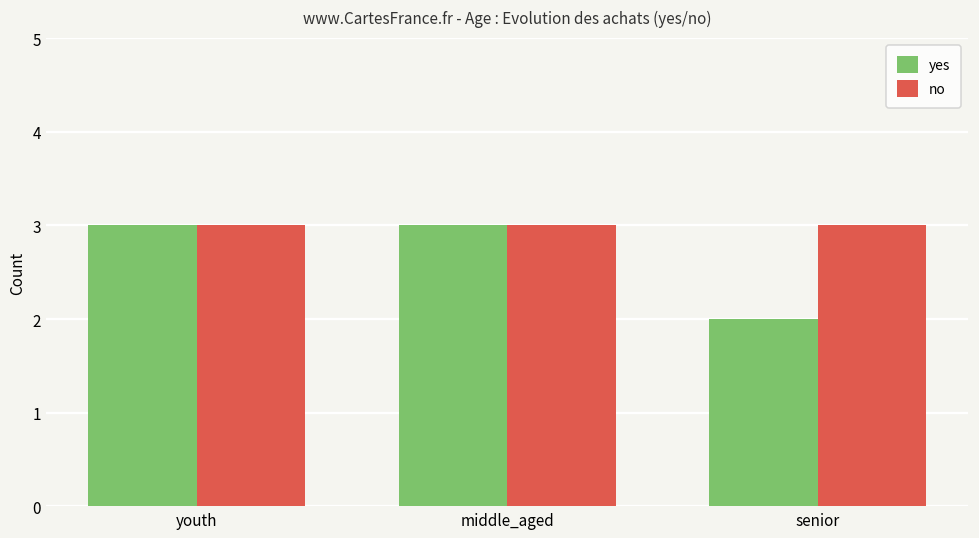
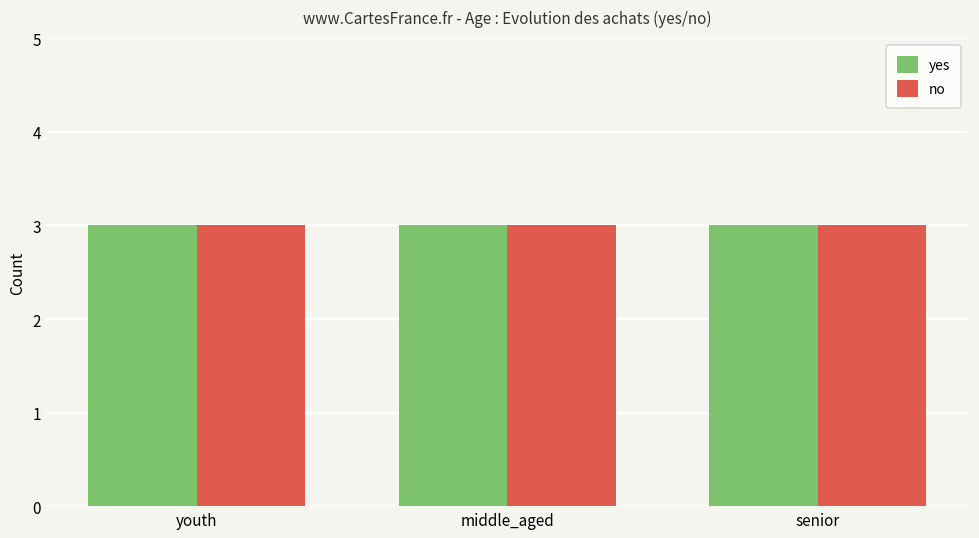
  {
    "yes": {
      "youth": 3,
      "middle_aged": 3,
-     "senior": 2
+     "senior": 3
    },
    "no": {
      "youth": 3,
      "middle_aged": 3,
      "senior": 3
    }
  }
